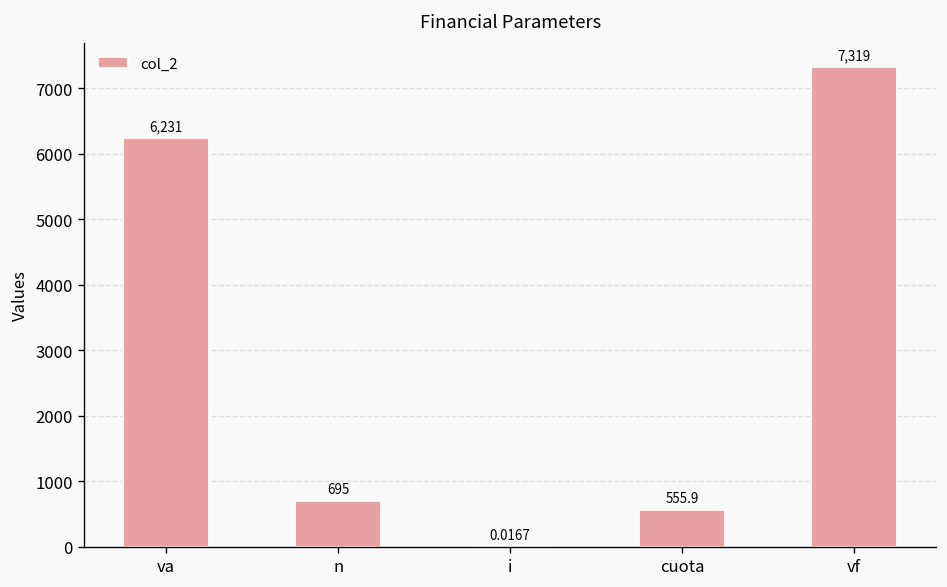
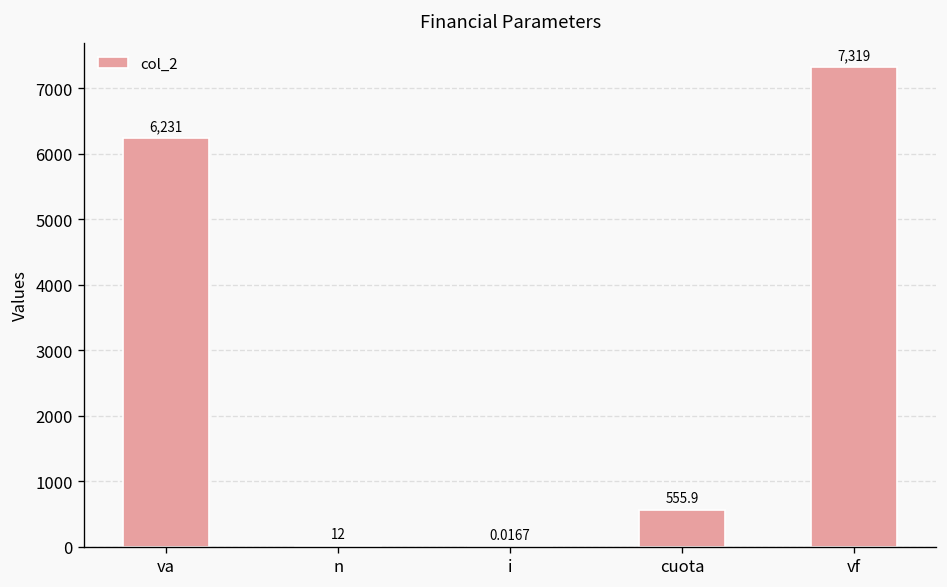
  {
    "va": "6,231",
-   "n": "695",
+   "n": "12",
    "i": "0.0167",
    "cuota": "555.9",
    "vf": "7,319"
  }
